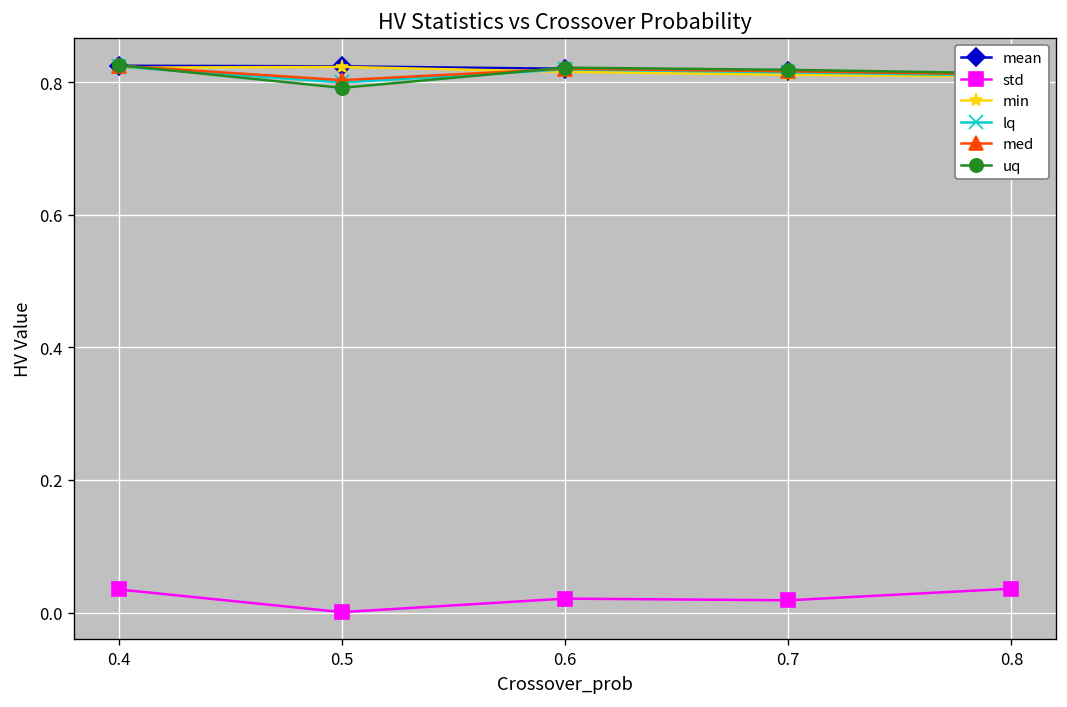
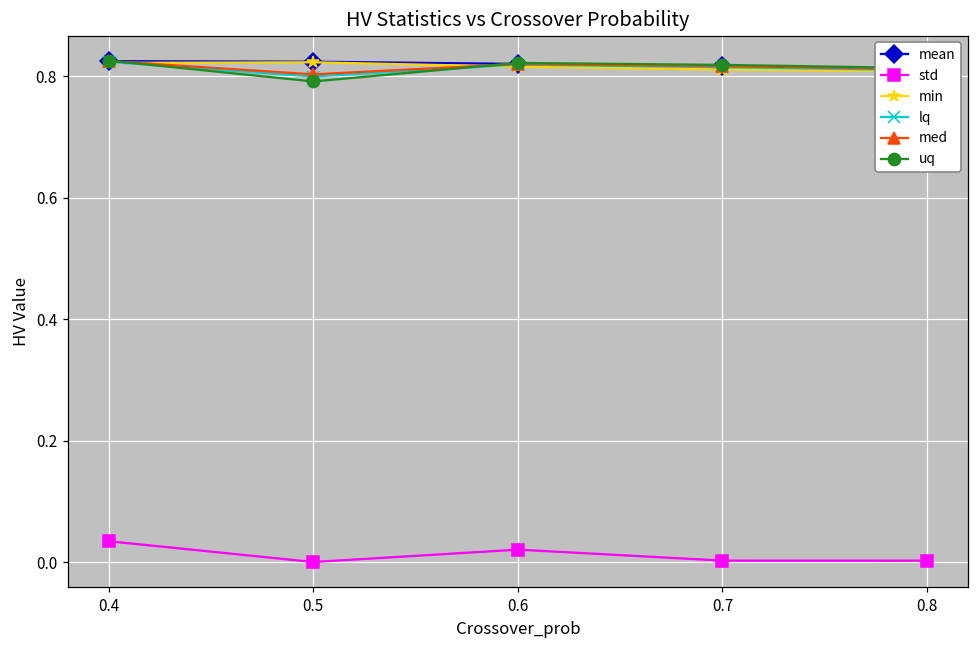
  {
    "std": {
      "0.4": 0.03,
      "0.5": 0.00,
      "0.6": 0.02,
-     "0.7": 0.02,
-     "0.8": 0.04
+     "0.7": 0.00,
+     "0.8": 0.00
    },
    "uq": {
      "0.5": 0.79
    }
  }
